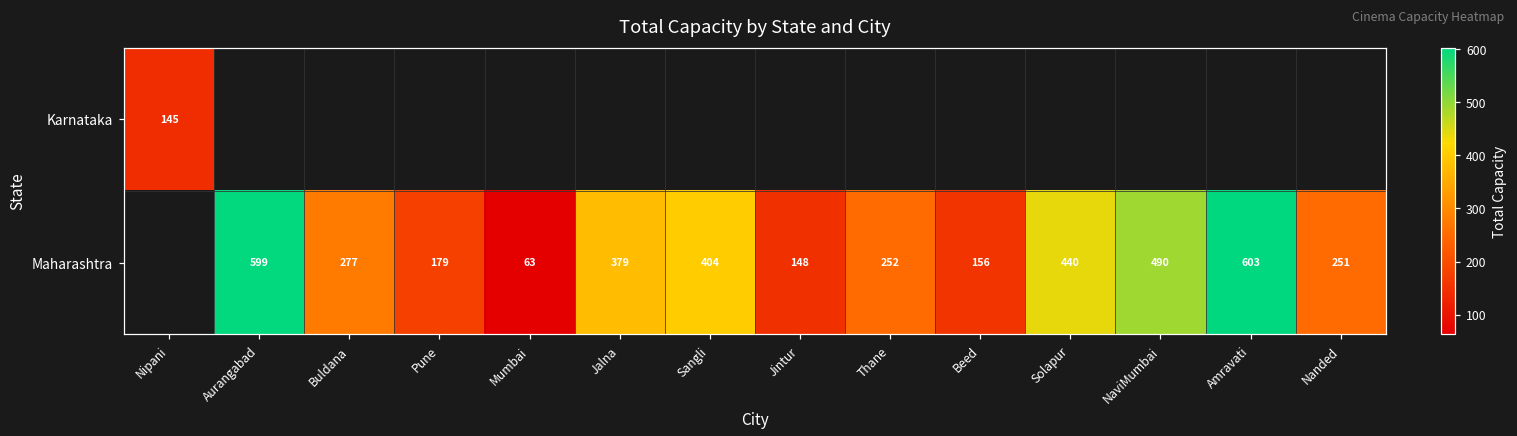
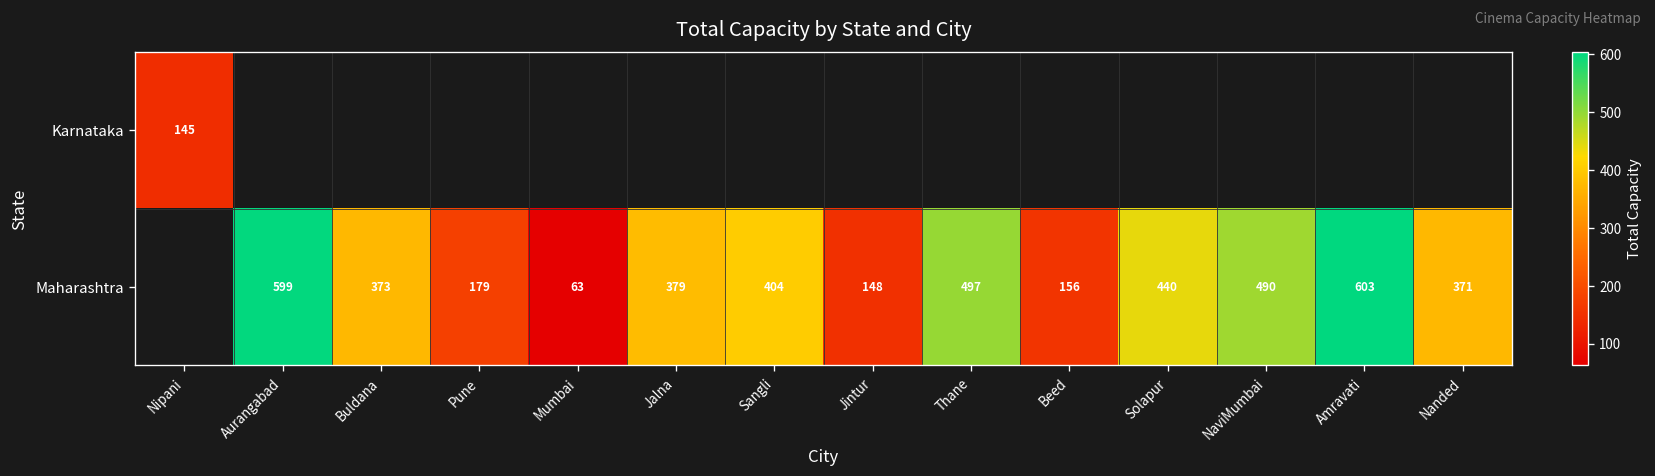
  {
    "Karnataka": {
      "Nipani": 145
    },
    "Maharashtra": {
      "Aurangabad": 599,
-     "Buldana": 277,
+     "Buldana": 373,
      "Pune": 179,
      "Mumbai": 63,
      "Jalna": 379,
      "Sangli": 404,
      "Jintur": 148,
-     "Thane": 252,
+     "Thane": 497,
      "Beed": 156,
      "Solapur": 440,
      "NaviMumbai": 490,
      "Amravati": 603,
-     "Nanded": 251
+     "Nanded": 371
    }
  }
